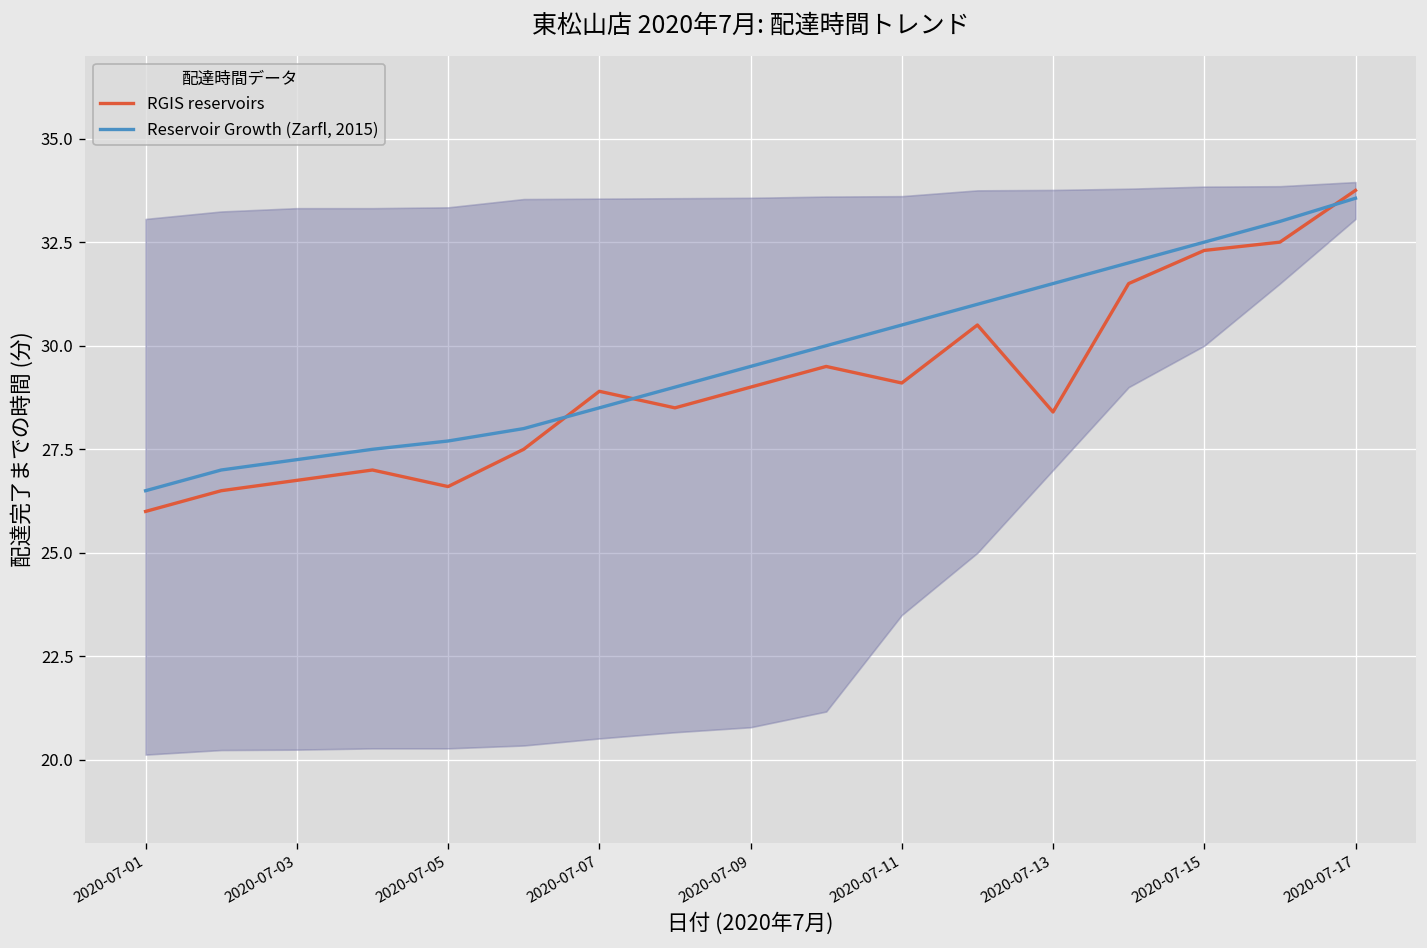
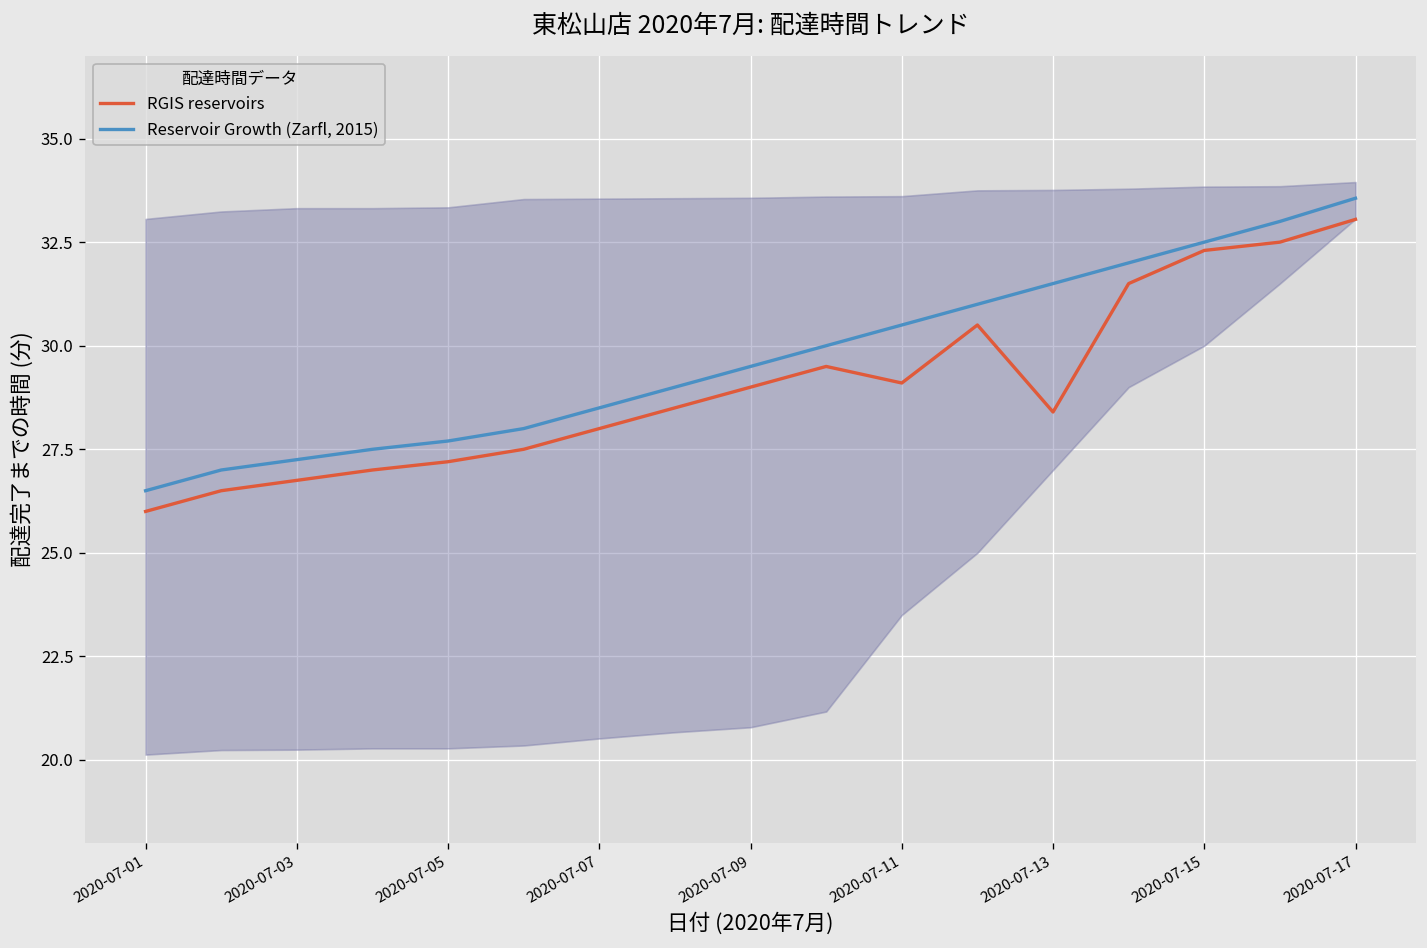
  {
    "RGIS reservoirs": {
      "2020-07-01": 26.0,
      "2020-07-03": 26.8,
-     "2020-07-05": 26.6,
-     "2020-07-07": 28.9,
+     "2020-07-05": 27.2,
+     "2020-07-07": 28.0,
      "2020-07-09": 29.0,
      "2020-07-11": 29.1,
      "2020-07-13": 28.4,
      "2020-07-15": 32.3,
-     "2020-07-17": 33.8
+     "2020-07-17": 33.1
    }
  }
